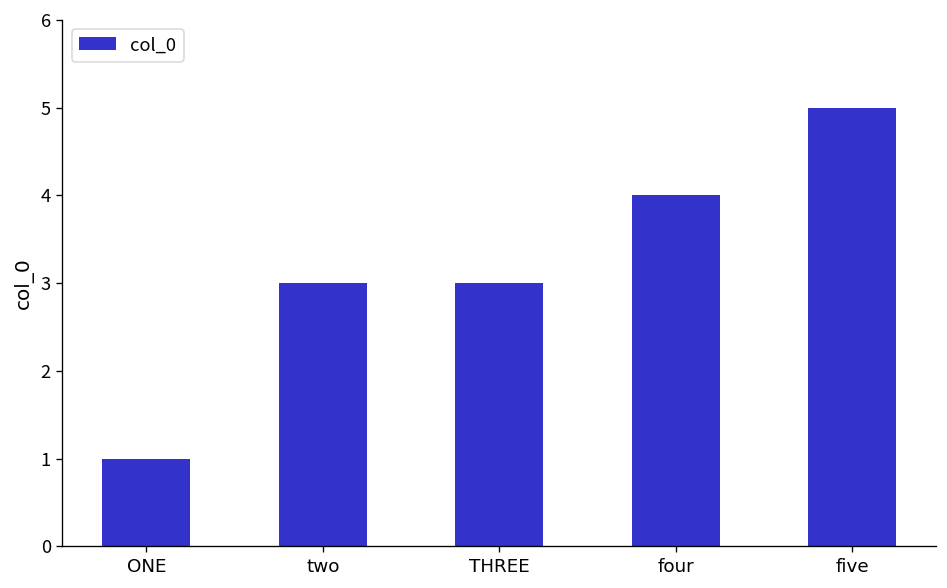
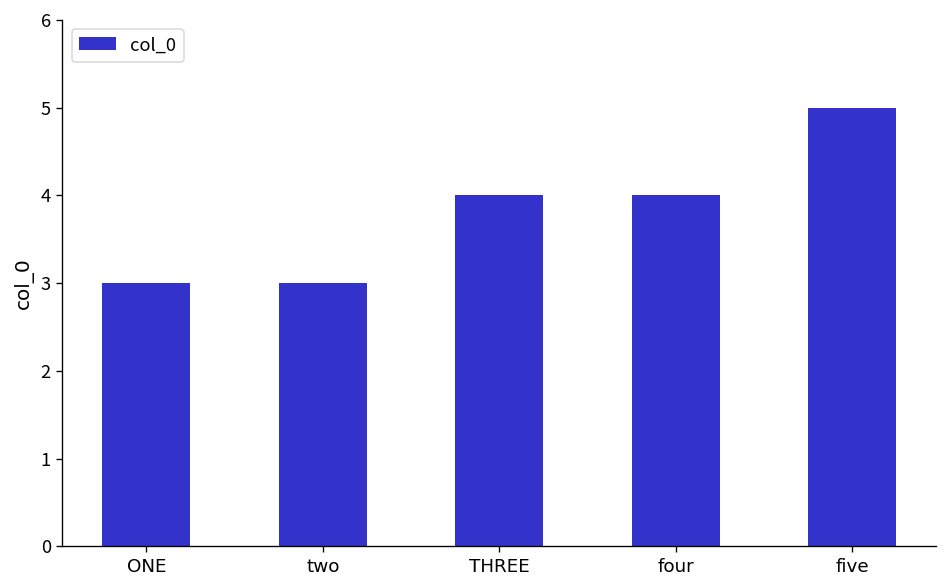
  {
-   "ONE": 1,
+   "ONE": 3,
    "two": 3,
-   "THREE": 3,
+   "THREE": 4,
    "four": 4,
    "five": 5
  }
